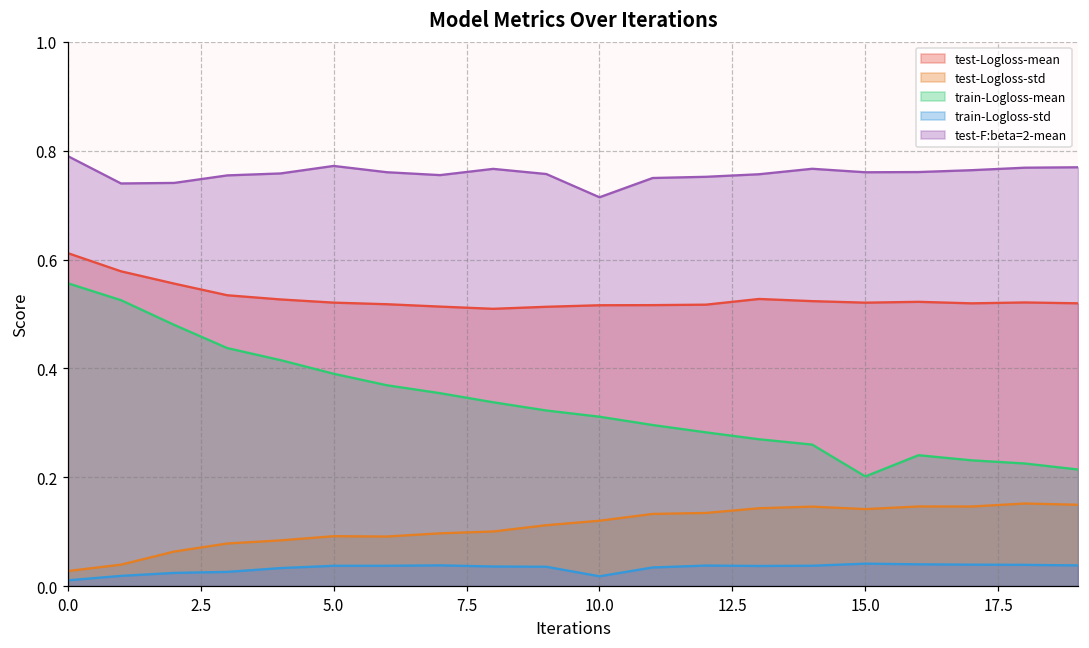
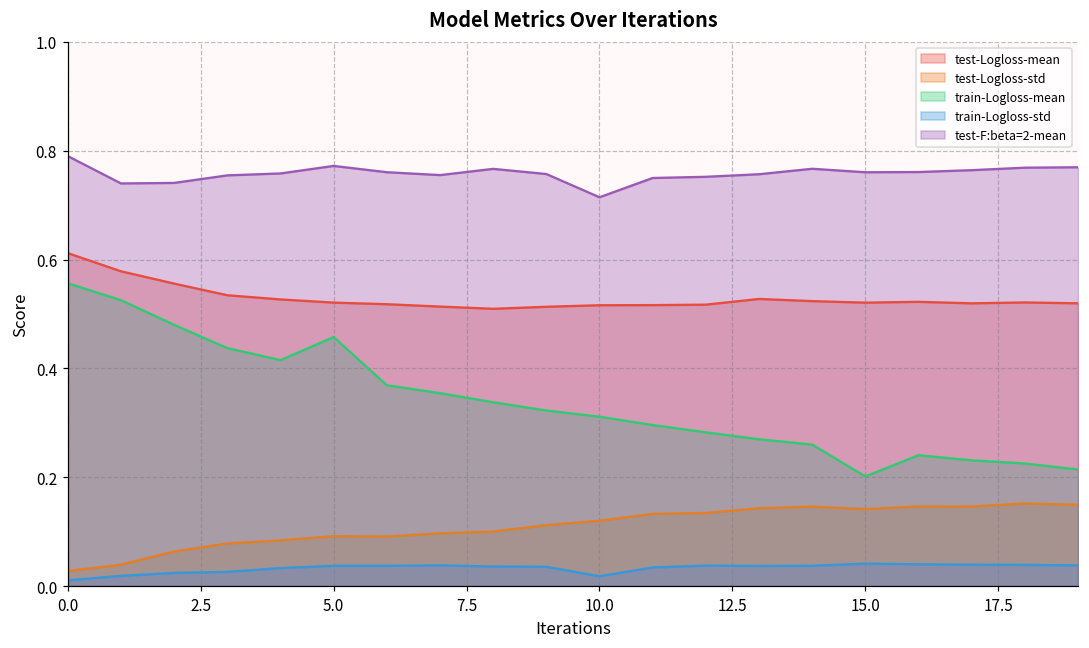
  {
    "train-Logloss-mean": {
      "0.0": 0.56,
-     "5.0": 0.39,
+     "5.0": 0.46,
      "10.0": 0.31,
      "15.0": 0.20
    },
    "train-Logloss-std": {
      "0.0": 0.01,
      "5.0": 0.04,
      "10.0": 0.02,
      "15.0": 0.04
    },
    "test-F:beta=2-mean": {
      "0.0": 0.79,
      "5.0": 0.77,
      "10.0": 0.71,
      "15.0": 0.76
    }
  }
